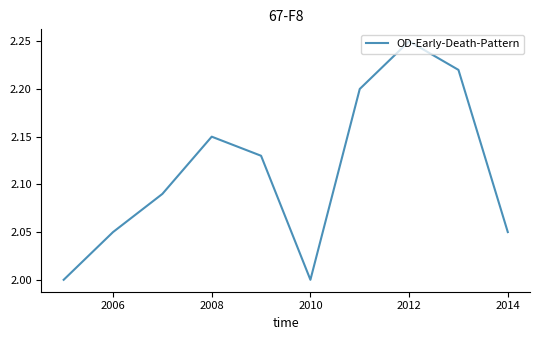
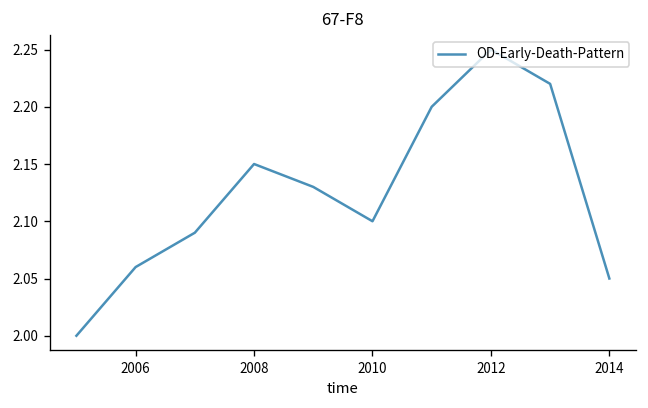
  {
-   "2006": 2.05,
+   "2006": 2.06,
    "2008": 2.15,
-   "2010": 2.0,
+   "2010": 2.1,
    "2014": 2.05
  }
